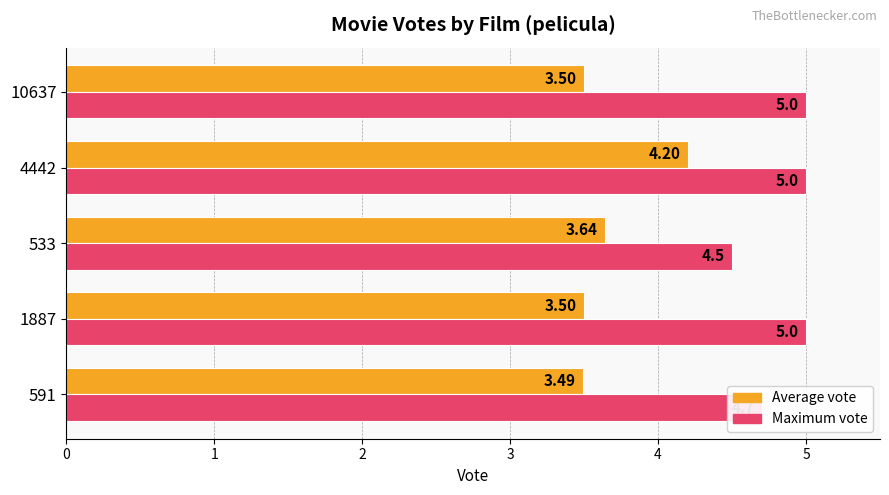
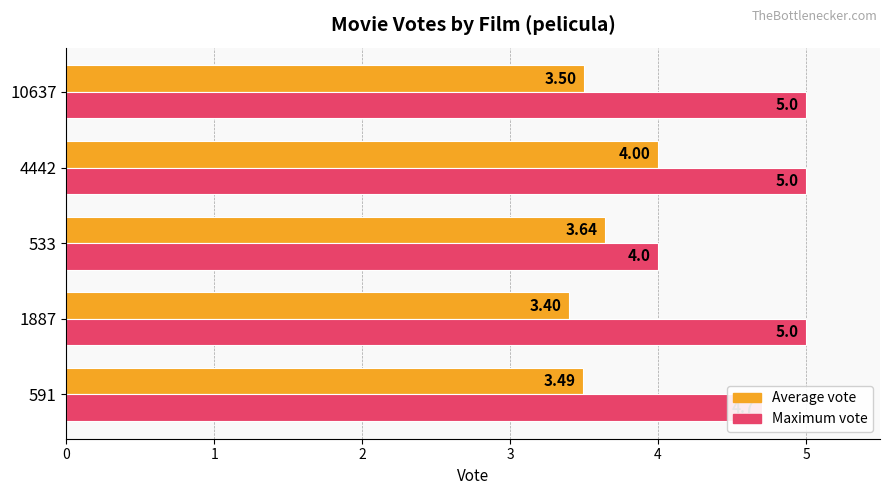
  {
    "Average vote": {
      "10637": 3.50,
-     "4442": 4.20,
+     "4442": 4.00,
      "533": 3.64,
-     "1887": 3.50,
+     "1887": 3.40,
      "591": 3.49
    },
    "Maximum vote": {
      "10637": 5.0,
      "4442": 5.0,
-     "533": 4.5,
+     "533": 4.0,
      "1887": 5.0
    }
  }
